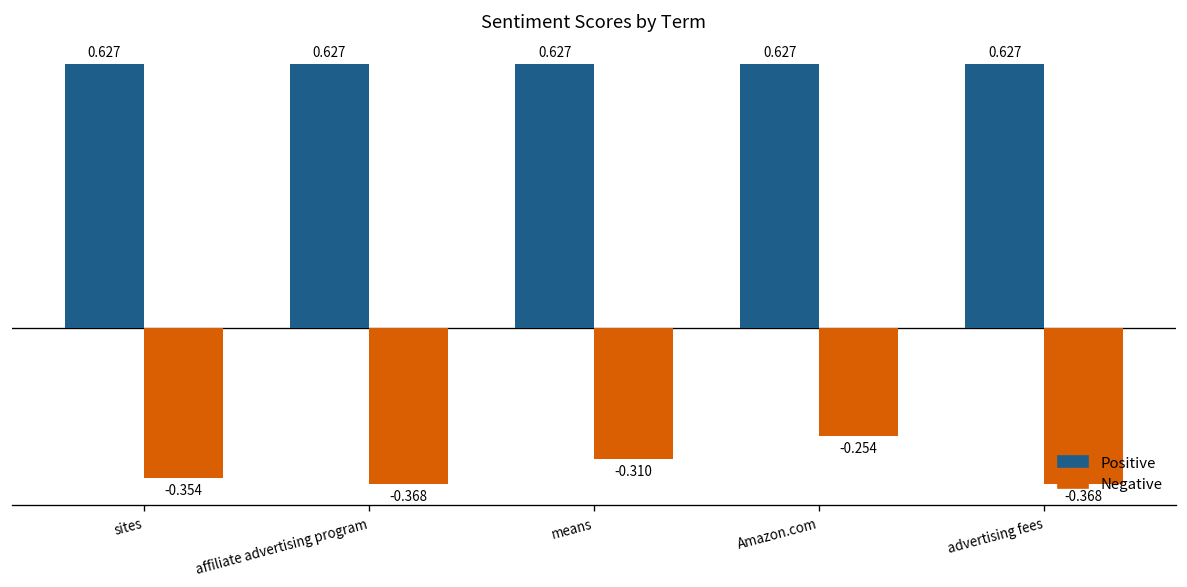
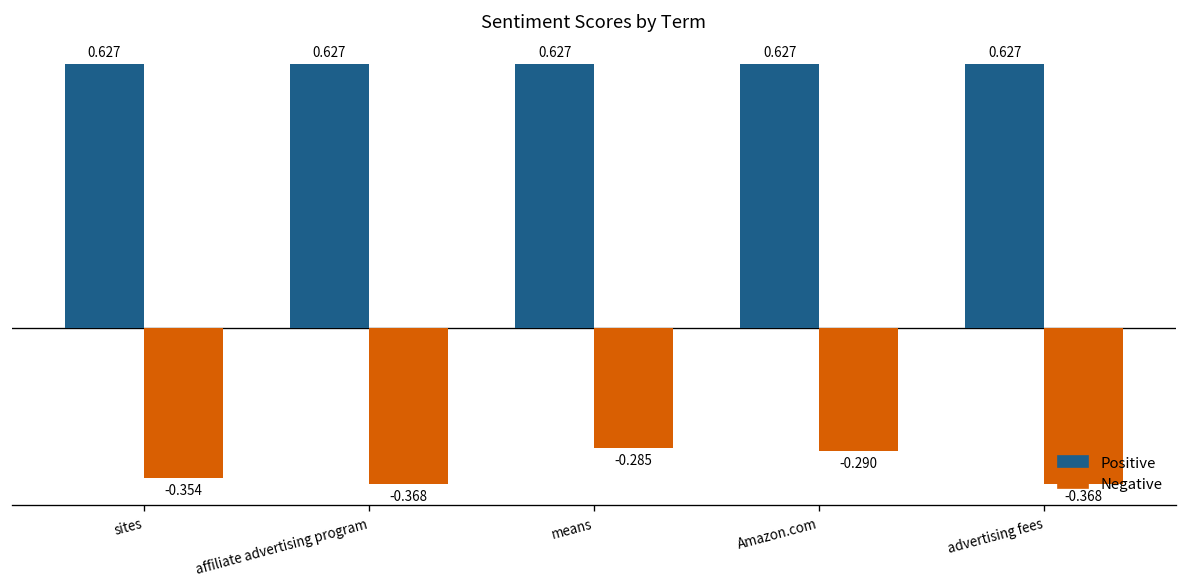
  {
    "Positive": {
      "sites": 0.627,
      "affiliate advertising program": 0.627,
      "means": 0.627,
      "Amazon.com": 0.627,
      "advertising fees": 0.627
    },
    "Negative": {
      "sites": -0.354,
      "affiliate advertising program": -0.368,
-     "means": -0.310,
-     "Amazon.com": -0.254,
+     "means": -0.285,
+     "Amazon.com": -0.290,
      "advertising fees": -0.368
    }
  }
